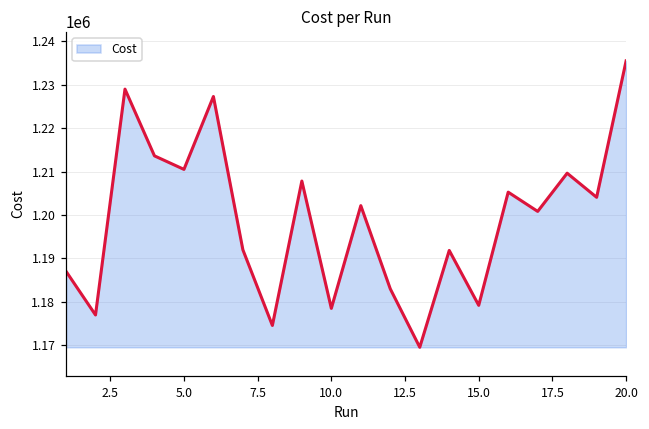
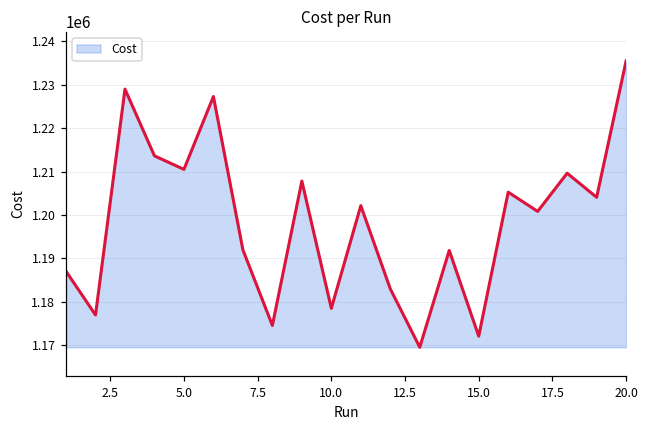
  {
    "5.0": 1211000,
    "10.0": 1178000,
-   "15.0": 1179000,
+   "15.0": 1172000,
    "20.0": 1236000
  }
